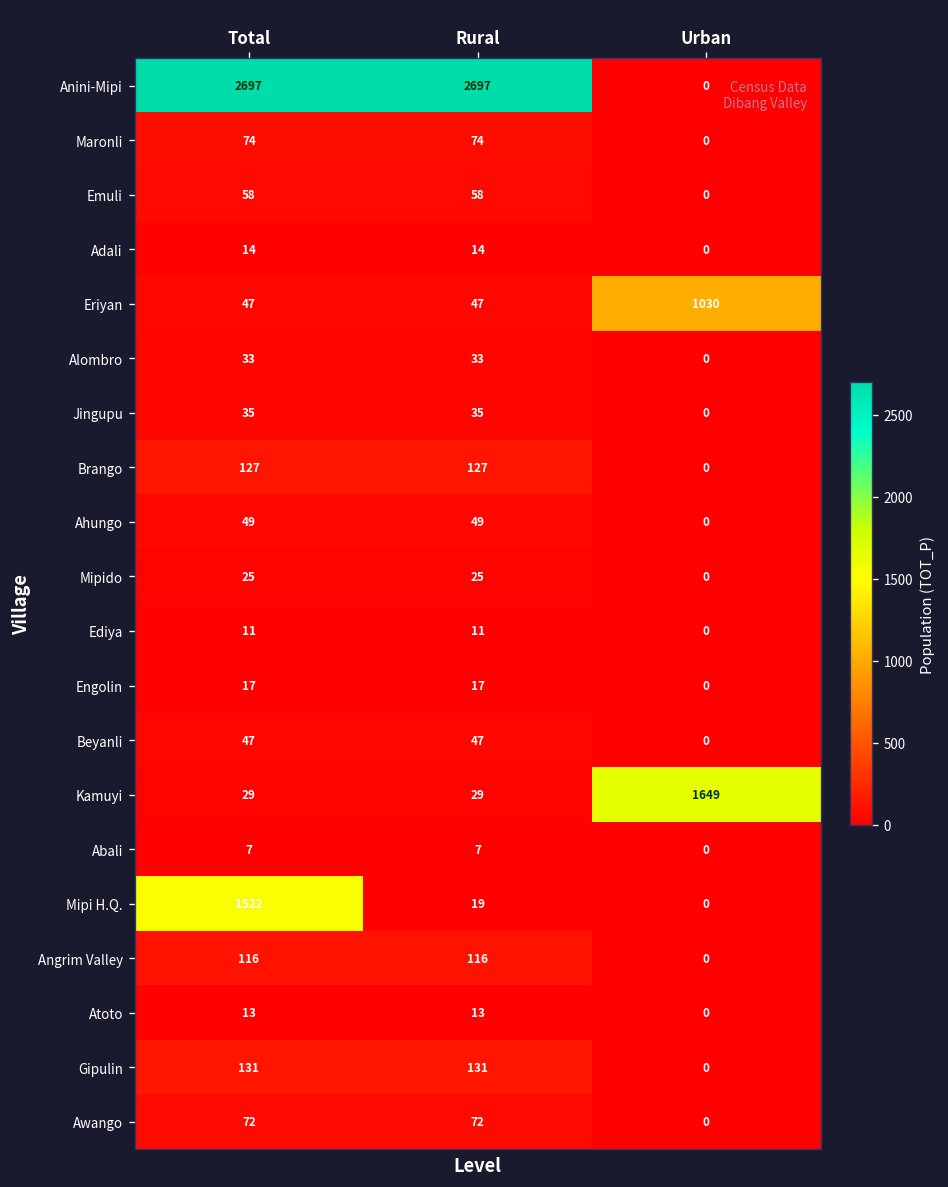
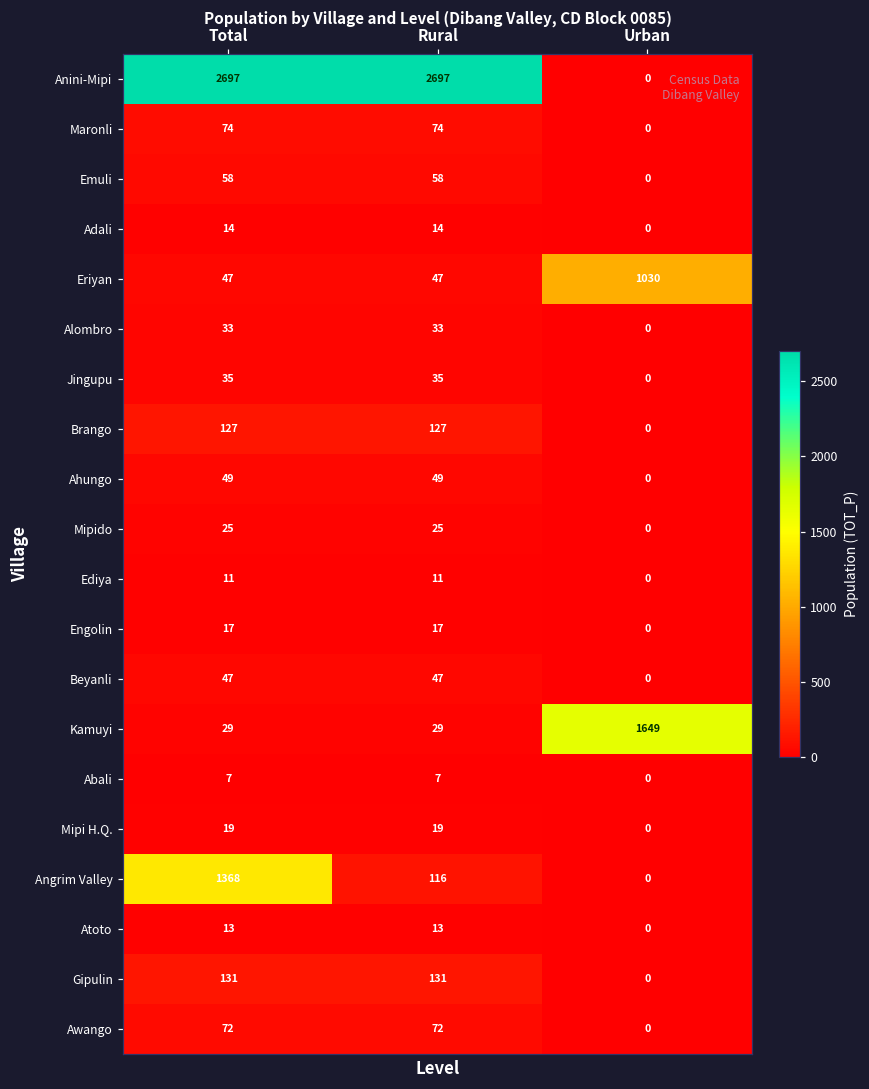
  {
    "Anini-Mipi": {
      "Total": 2697,
      "Rural": 2697
    },
    "Maronli": {
      "Total": 74,
      "Rural": 74,
      "Urban": 0
    },
    "Emuli": {
      "Total": 58,
      "Rural": 58,
      "Urban": 0
    },
    "Adali": {
      "Total": 14,
      "Rural": 14,
      "Urban": 0
    },
    "Eriyan": {
      "Total": 47,
      "Rural": 47,
      "Urban": 1030
    },
    "Alombro": {
      "Total": 33,
      "Rural": 33,
      "Urban": 0
    },
    "Jingupu": {
      "Total": 35,
      "Rural": 35,
      "Urban": 0
    },
    "Brango": {
      "Total": 127,
      "Rural": 127,
      "Urban": 0
    },
    "Ahungo": {
      "Total": 49,
      "Rural": 49,
      "Urban": 0
    },
    "Mipido": {
      "Total": 25,
      "Rural": 25,
      "Urban": 0
    },
    "Ediya": {
      "Total": 11,
      "Rural": 11,
      "Urban": 0
    },
    "Engolin": {
      "Total": 17,
      "Rural": 17,
      "Urban": 0
    },
    "Beyanli": {
      "Total": 47,
      "Rural": 47,
      "Urban": 0
    },
    "Kamuyi": {
      "Total": 29,
      "Rural": 29,
      "Urban": 1649
    },
    "Abali": {
      "Total": 7,
      "Rural": 7,
      "Urban": 0
    },
    "Mipi H.Q.": {
-     "Total": 1522,
+     "Total": 19,
      "Rural": 19,
      "Urban": 0
    },
    "Angrim Valley": {
-     "Total": 116,
+     "Total": 1368,
      "Rural": 116,
      "Urban": 0
    },
    "Atoto": {
      "Total": 13,
      "Rural": 13,
      "Urban": 0
    },
    "Gipulin": {
      "Total": 131,
      "Rural": 131,
      "Urban": 0
    },
    "Awango": {
      "Total": 72,
      "Rural": 72,
      "Urban": 0
    }
  }
